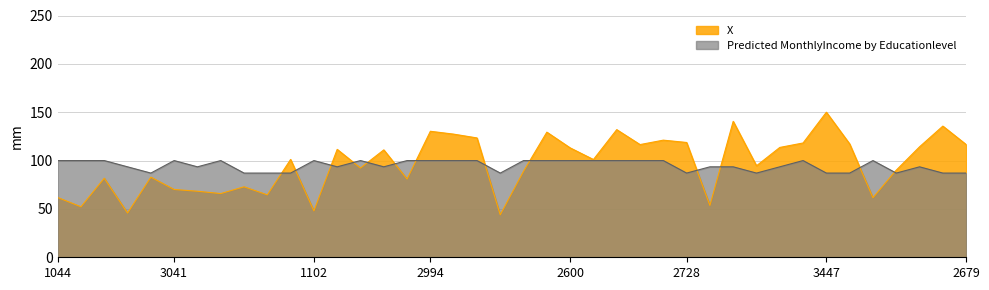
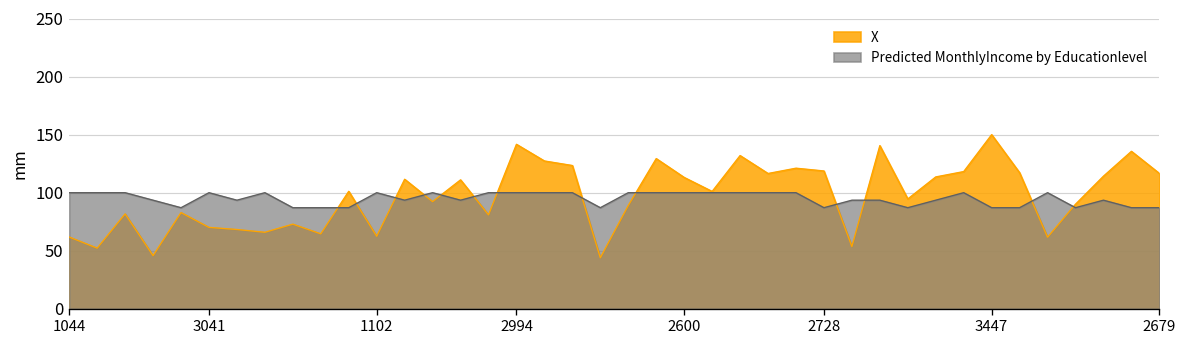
  {
    "X": {
      "1044": 60,
      "3041": 70,
-     "1102": 50,
-     "2994": 130,
+     "1102": 60,
+     "2994": 140,
      "2600": 110,
      "2728": 120,
      "3447": 150,
      "2679": 120
    },
    "Predicted MonthlyIncome by Educationlevel": {
      "1044": 100,
      "3041": 100,
      "1102": 100,
      "2994": 100,
      "2600": 100,
      "2728": 90,
      "3447": 90,
      "2679": 90
    }
  }
